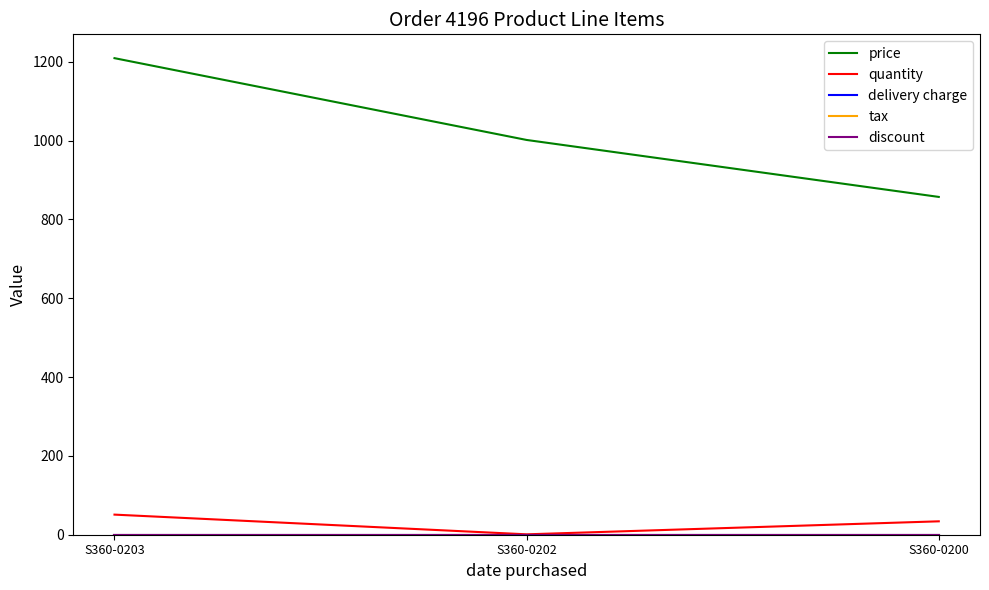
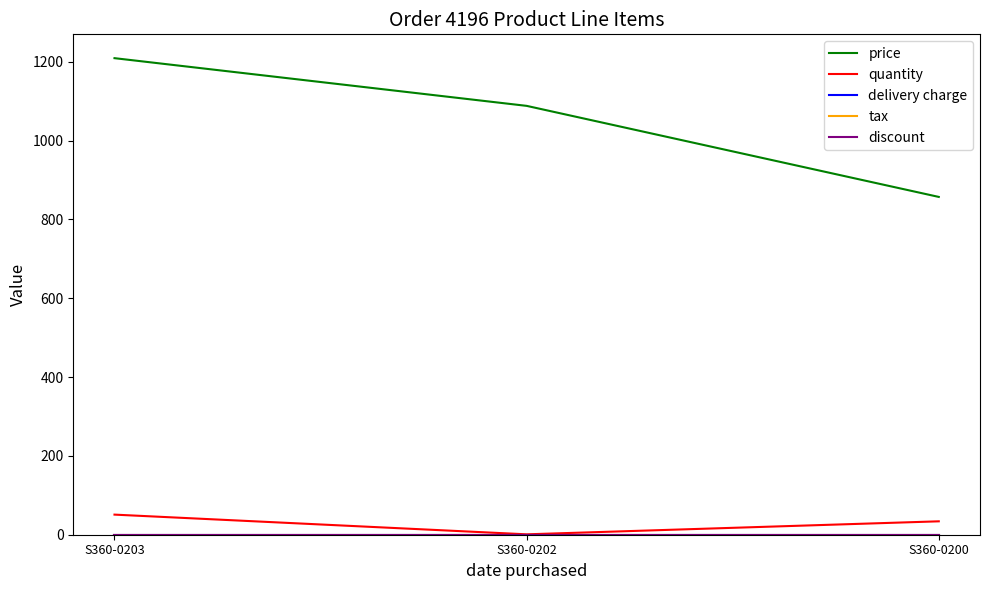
  {
    "price": {
      "S360-0203": 1210,
-     "S360-0202": 1000,
+     "S360-0202": 1090,
      "S360-0200": 860
    },
    "quantity": {
      "S360-0203": 50,
      "S360-0200": 30
    },
    "discount": {
      "S360-0203": 0,
      "S360-0200": 0
    }
  }
